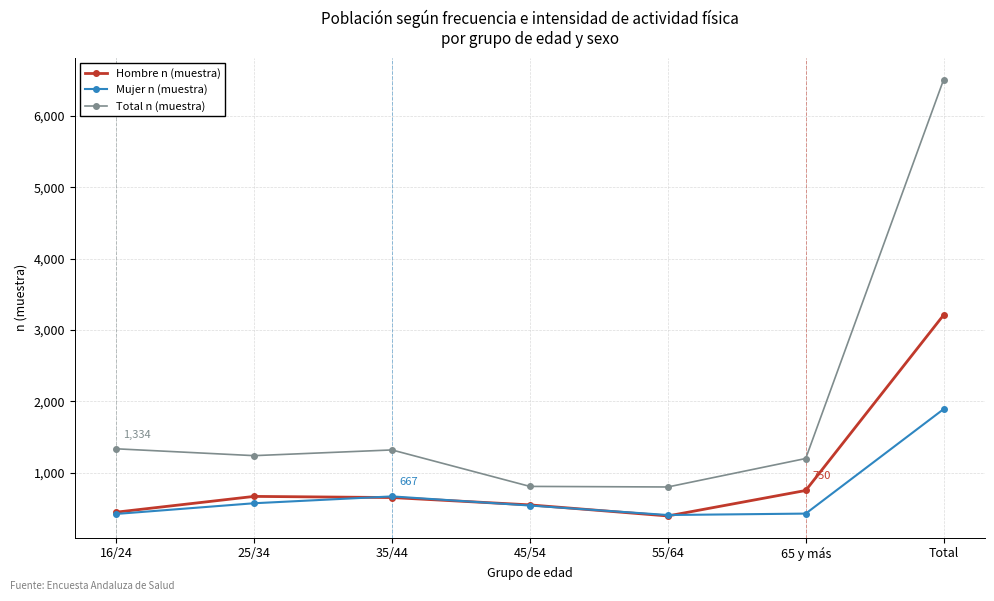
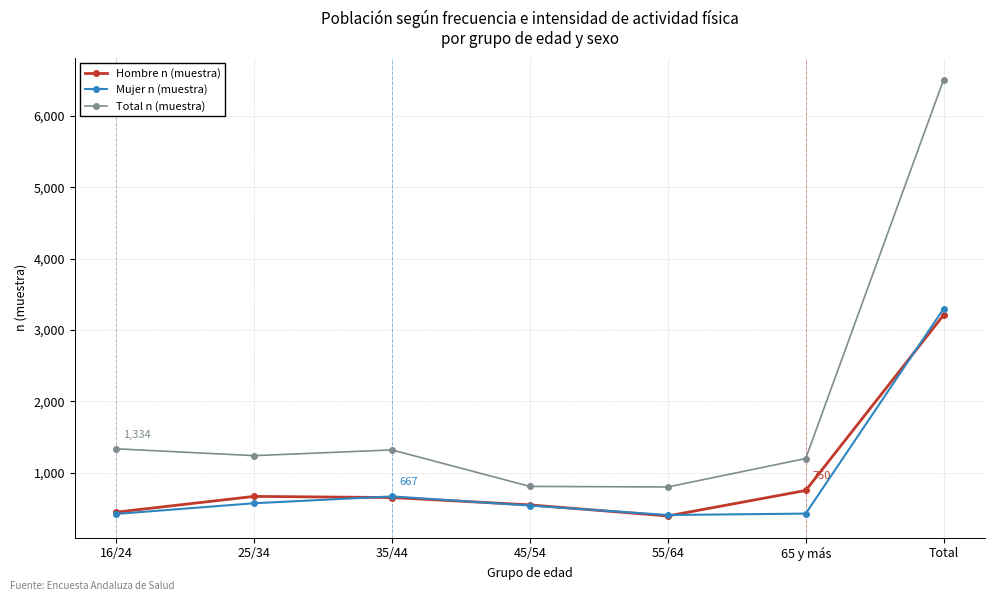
  {
    "Hombre n (muestra)": {
      "65 y más": "750"
    },
    "Mujer n (muestra)": {
      "25/34": "600",
      "65 y más": "400",
-     "Total": "1,900"
+     "Total": "3,300"
    },
    "Total n (muestra)": {
      "16/24": "1,334"
    }
  }
